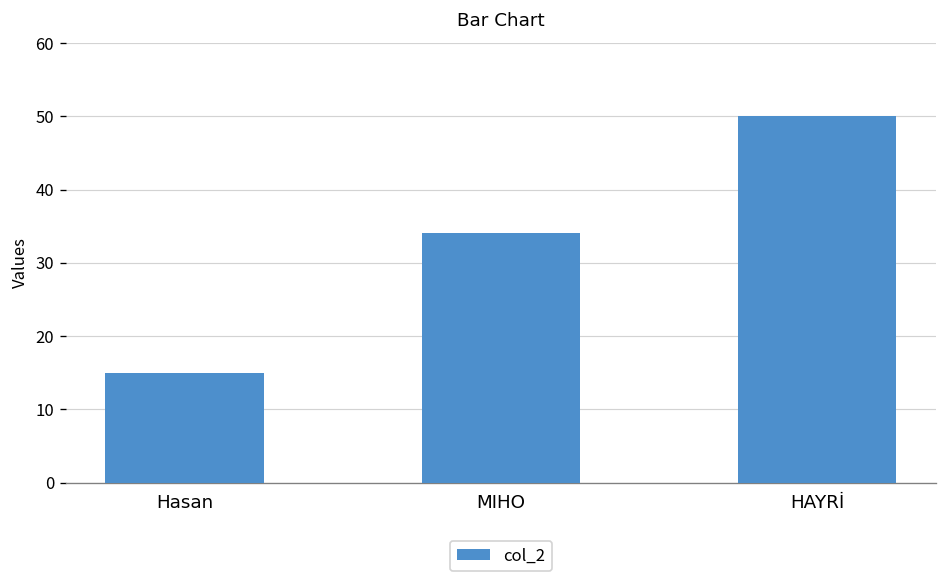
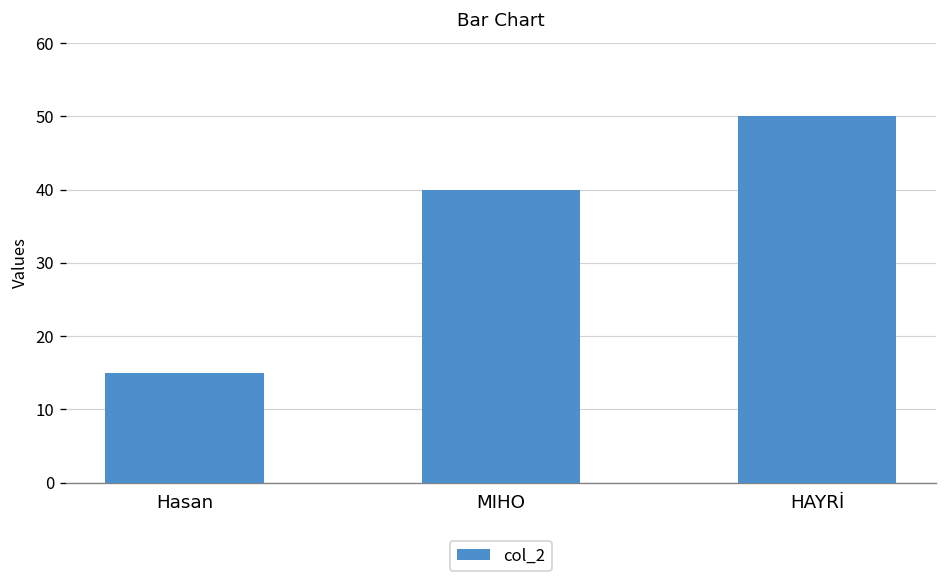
  {
    "Hasan": 15,
-   "MIHO": 34,
+   "MIHO": 40,
    "HAYRİ": 50
  }
